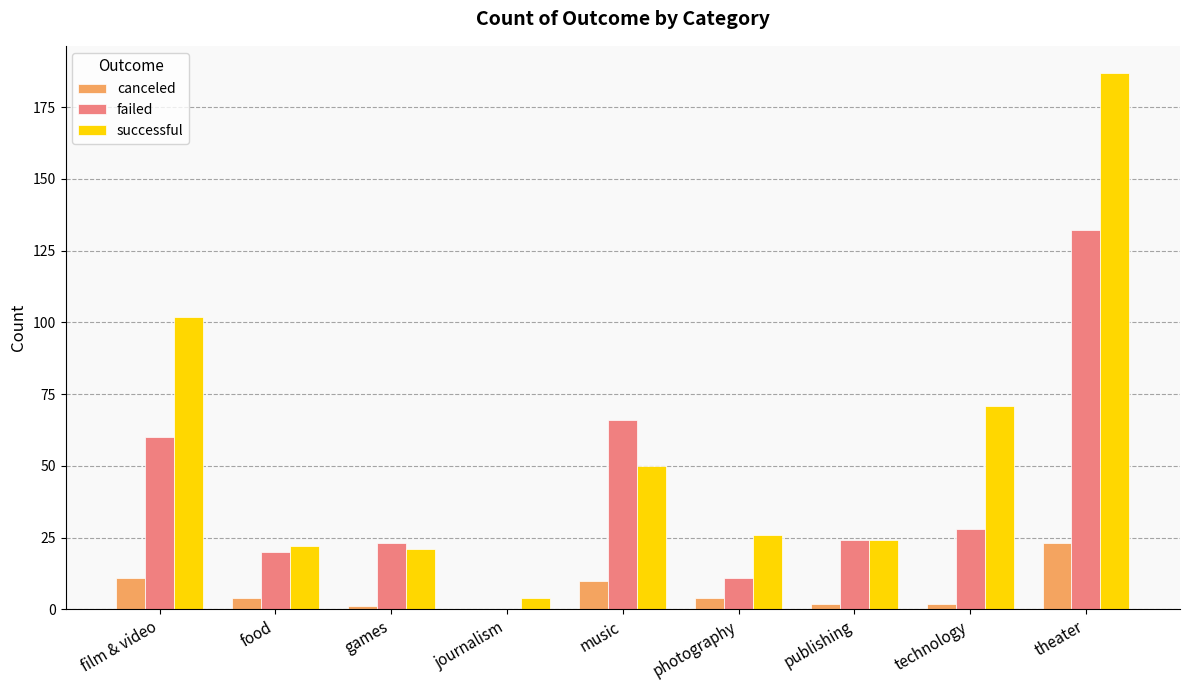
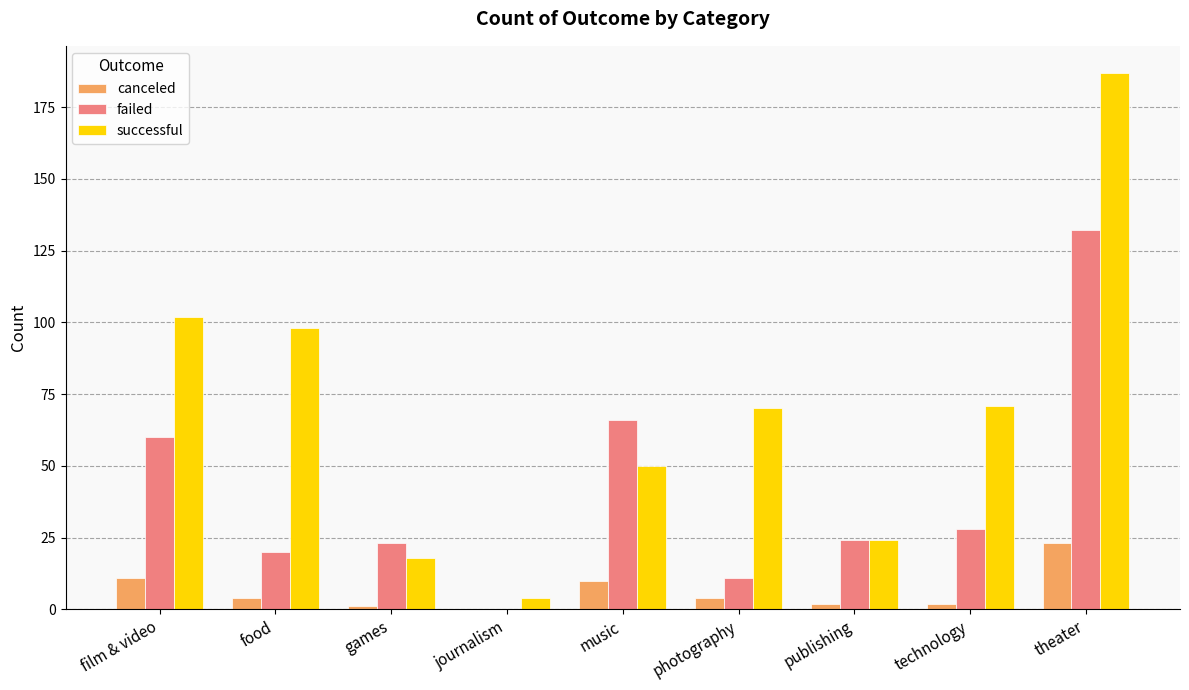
  {
    "successful": {
      "film & video": 102,
-     "food": 22,
-     "games": 21,
+     "food": 98,
+     "games": 18,
      "journalism": 4,
      "music": 50,
-     "photography": 26,
+     "photography": 70,
      "publishing": 24,
      "technology": 71,
      "theater": 187
    }
  }
